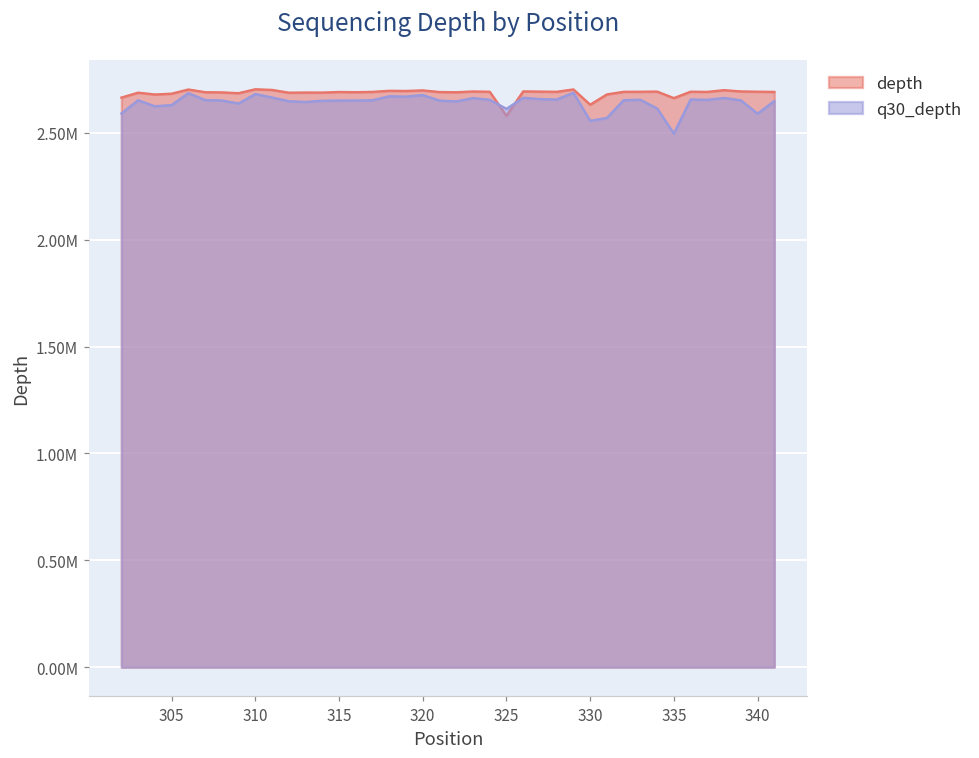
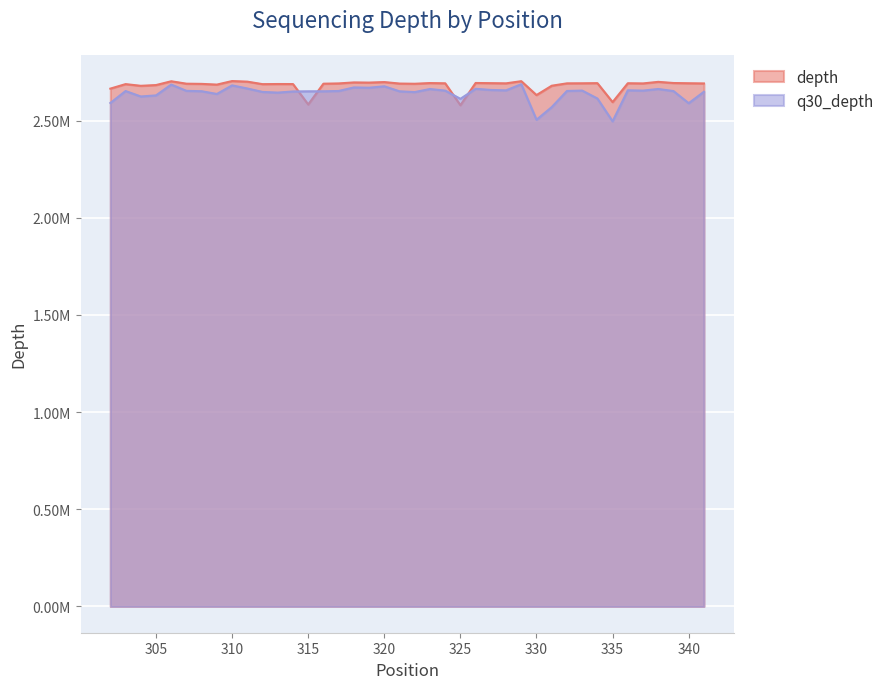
  {
    "depth": {
      "305": 2680000,
      "310": 2700000,
-     "315": 2690000,
+     "315": 2580000,
      "320": 2700000,
      "325": 2580000,
      "330": 2630000,
-     "335": 2660000,
+     "335": 2600000,
      "340": 2690000
    },
    "q30_depth": {
      "305": 2630000,
      "310": 2680000,
      "315": 2650000,
      "320": 2680000,
      "325": 2610000,
-     "330": 2560000,
+     "330": 2500000,
      "335": 2500000,
      "340": 2590000
    }
  }
